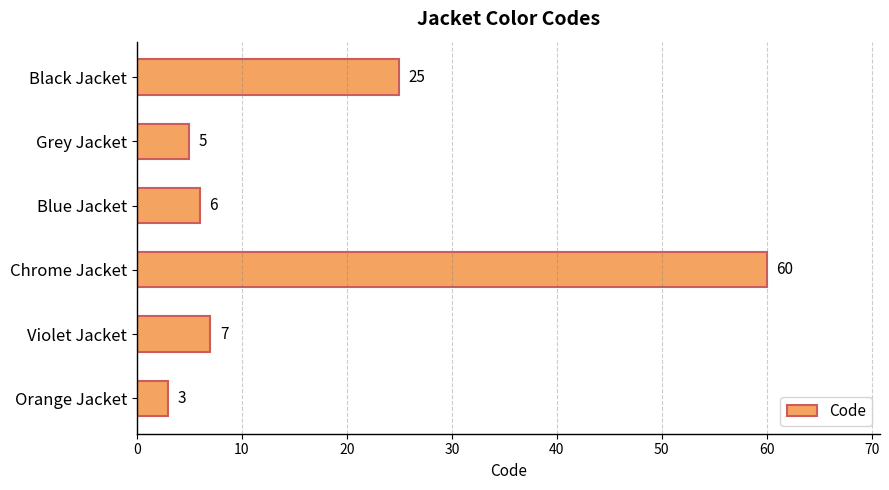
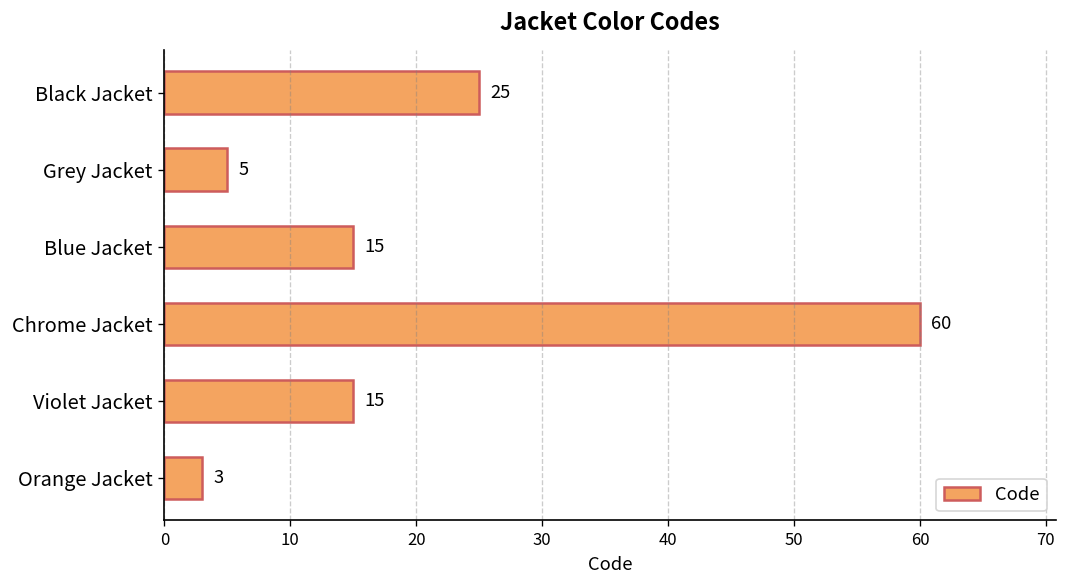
  {
    "Black Jacket": 25,
    "Grey Jacket": 5,
-   "Blue Jacket": 6,
+   "Blue Jacket": 15,
    "Chrome Jacket": 60,
-   "Violet Jacket": 7,
+   "Violet Jacket": 15,
    "Orange Jacket": 3
  }
